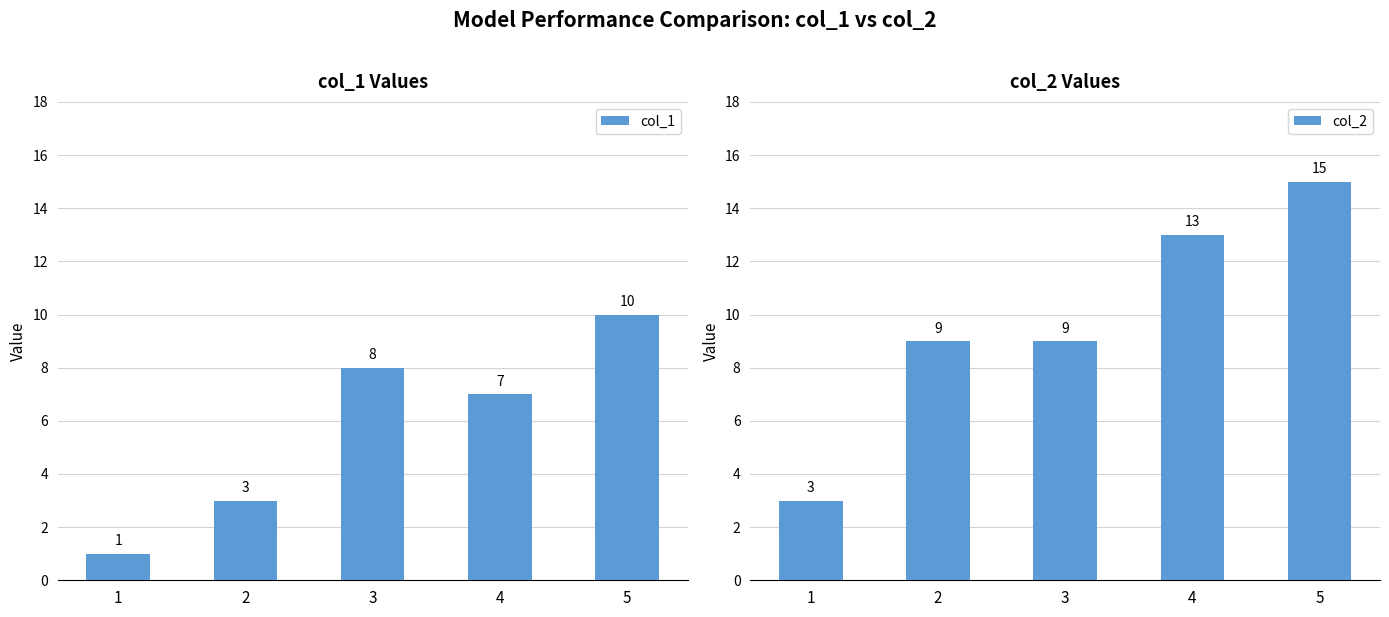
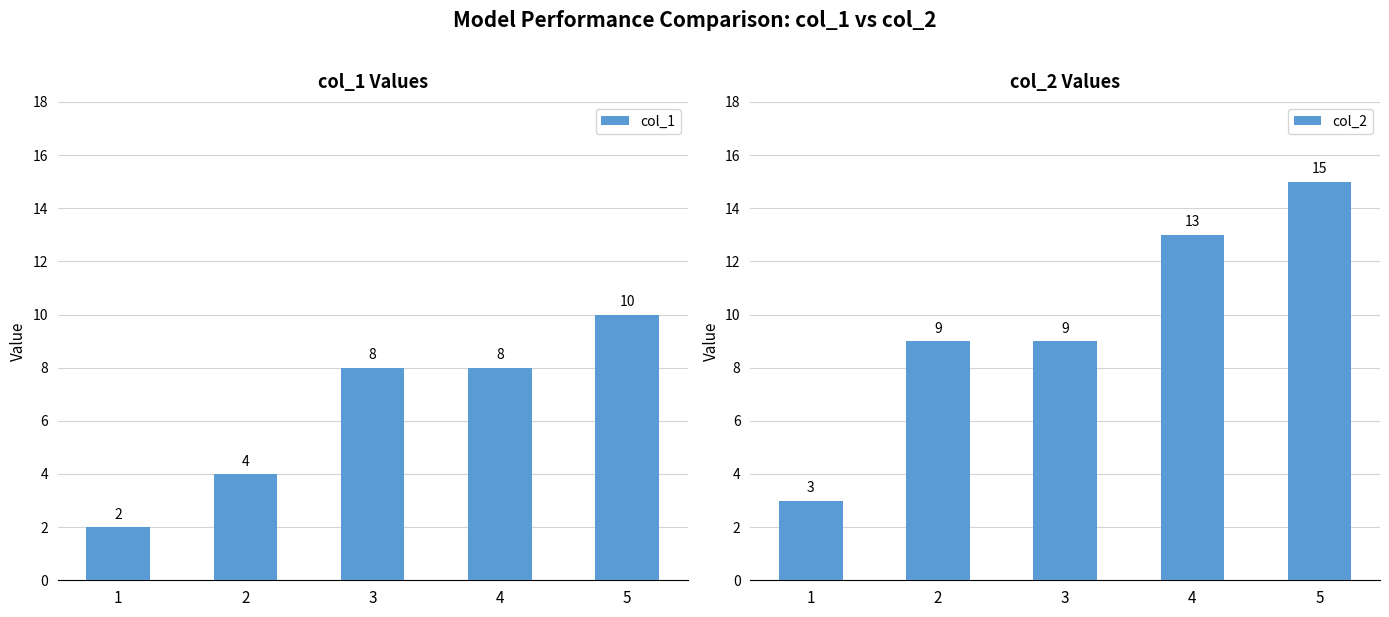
  {
    "col_1 Values": {
-     "1": 1,
-     "2": 3,
+     "1": 2,
+     "2": 4,
      "3": 8,
-     "4": 7,
+     "4": 8,
      "5": 10
    },
    "col_2 Values": {
      "1": 3,
      "2": 9,
      "3": 9,
      "4": 13,
      "5": 15
    }
  }
